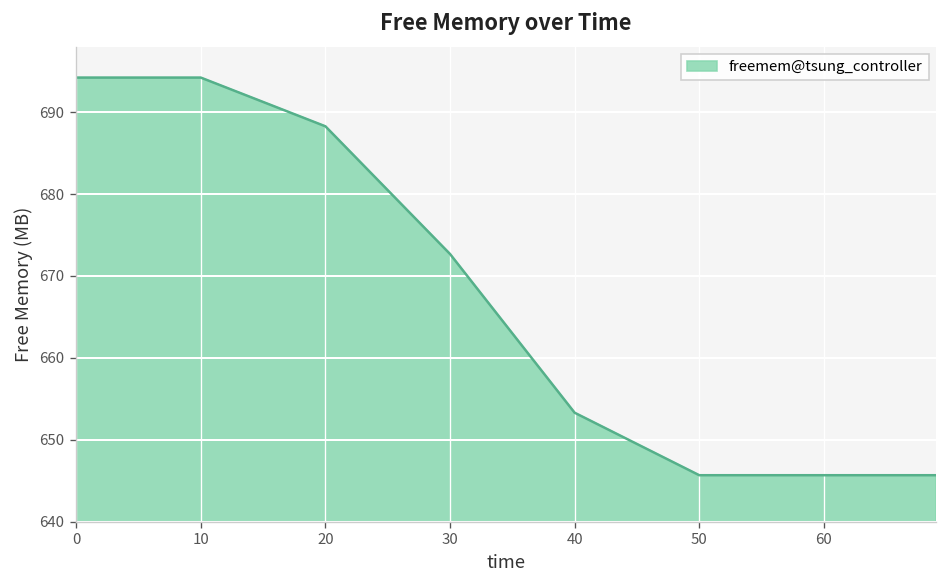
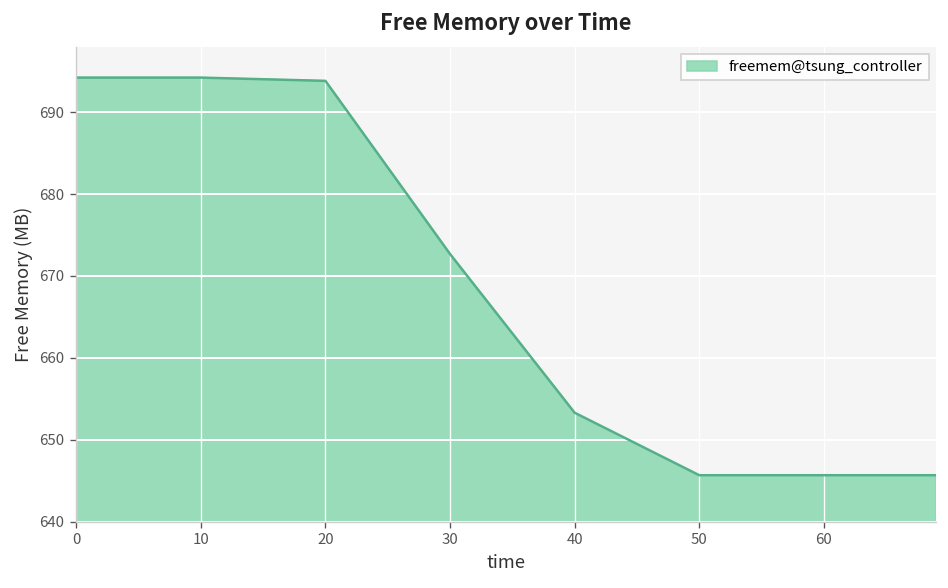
  {
    "0": 694,
    "10": 694,
-   "20": 688,
+   "20": 694,
    "30": 673,
    "40": 653,
    "50": 646,
    "60": 646
  }
